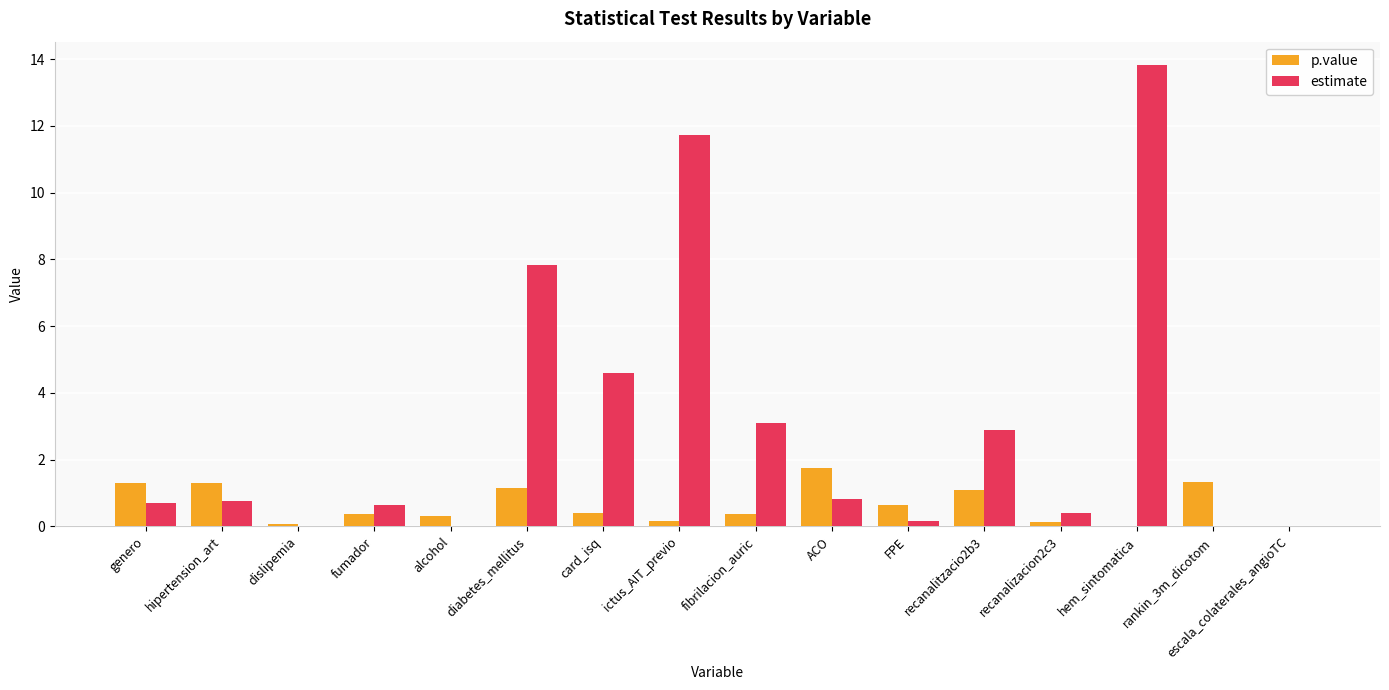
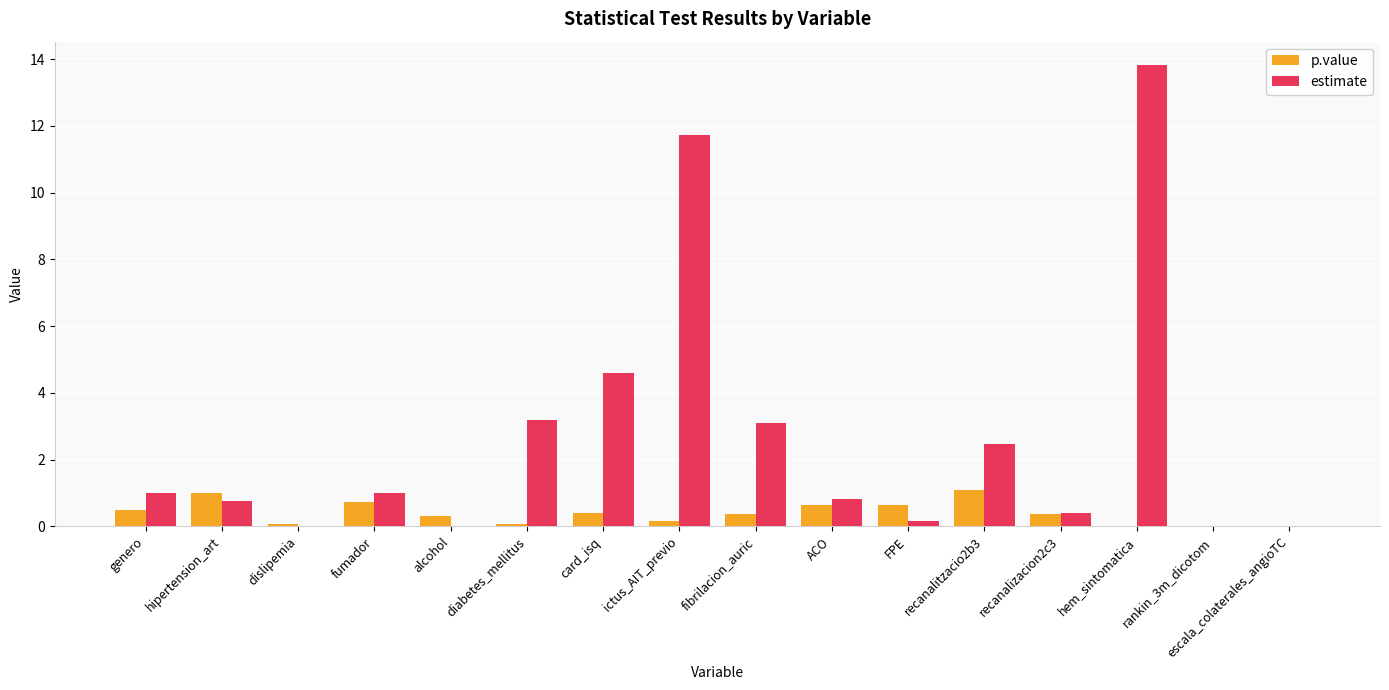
  {
    "p.value": {
-     "genero": 1.3,
-     "hipertension_art": 1.3,
+     "genero": 0.5,
+     "hipertension_art": 1.0,
      "dislipemia": 0.1,
-     "fumador": 0.4,
+     "fumador": 0.7,
      "alcohol": 0.3,
-     "diabetes_mellitus": 1.1,
+     "diabetes_mellitus": 0.1,
      "card_isq": 0.4,
      "ictus_AIT_previo": 0.2,
      "fibrilacion_auric": 0.4,
-     "ACO": 1.7,
+     "ACO": 0.6,
      "FPE": 0.6,
      "recanalitzacio2b3": 1.1,
-     "recanalizacion2c3": 0.1,
-     "rankin_3m_dicotom": 1.3
+     "recanalizacion2c3": 0.4,
+     "rankin_3m_dicotom": 0.0
    },
    "estimate": {
-     "genero": 0.7,
+     "genero": 1.0,
      "hipertension_art": 0.7,
      "dislipemia": 0.0,
-     "fumador": 0.6,
+     "fumador": 1.0,
      "alcohol": 0.0,
-     "diabetes_mellitus": 7.8,
+     "diabetes_mellitus": 3.2,
      "card_isq": 4.6,
      "ictus_AIT_previo": 11.7,
      "fibrilacion_auric": 3.1,
      "ACO": 0.8,
      "FPE": 0.2,
-     "recanalitzacio2b3": 2.9,
+     "recanalitzacio2b3": 2.5,
      "recanalizacion2c3": 0.4,
      "hem_sintomatica": 13.8,
      "rankin_3m_dicotom": 0.0,
      "escala_colaterales_angioTC": 0.0
    }
  }
